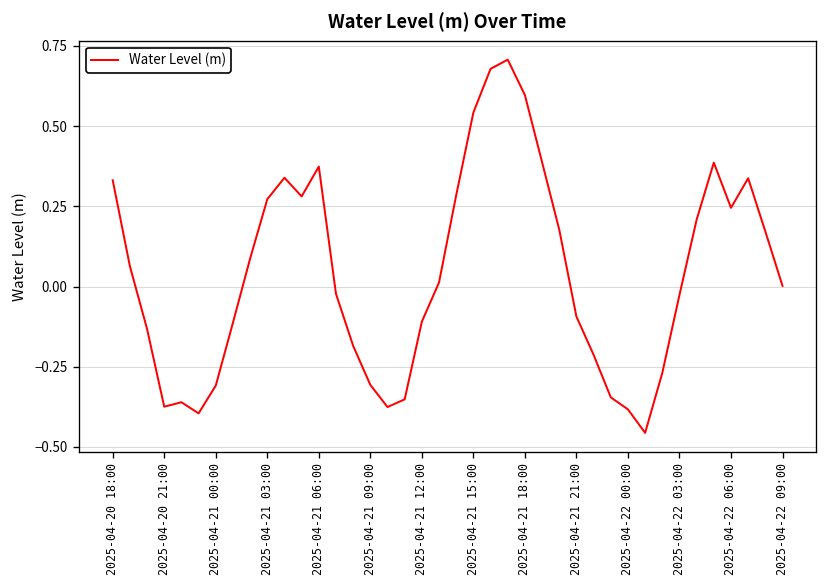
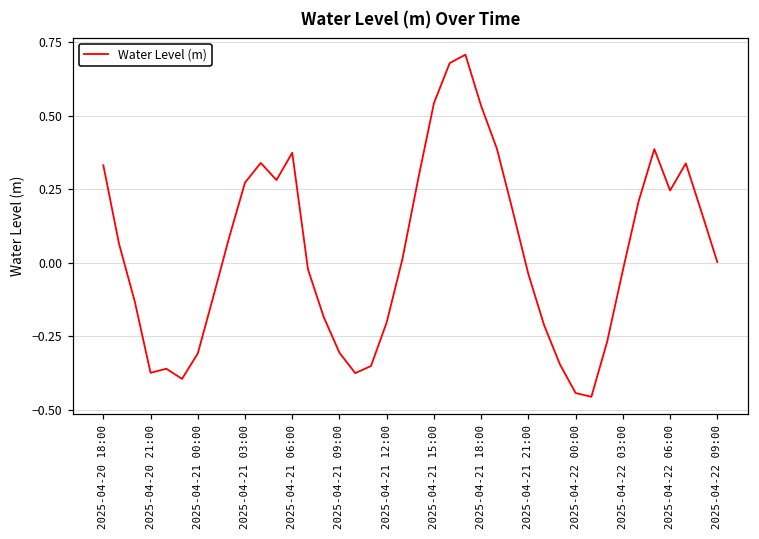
  {
    "2025-04-20 18:00": 0.33,
    "2025-04-20 21:00": -0.37,
    "2025-04-21 00:00": -0.31,
    "2025-04-21 03:00": 0.27,
    "2025-04-21 06:00": 0.37,
    "2025-04-21 09:00": -0.31,
-   "2025-04-21 12:00": -0.11,
+   "2025-04-21 12:00": -0.20,
    "2025-04-21 15:00": 0.54,
-   "2025-04-21 18:00": 0.60,
-   "2025-04-21 21:00": -0.09,
-   "2025-04-22 00:00": -0.38,
+   "2025-04-21 18:00": 0.53,
+   "2025-04-21 21:00": -0.04,
+   "2025-04-22 00:00": -0.44,
    "2025-04-22 03:00": -0.03,
    "2025-04-22 06:00": 0.25,
    "2025-04-22 09:00": 0.00
  }
